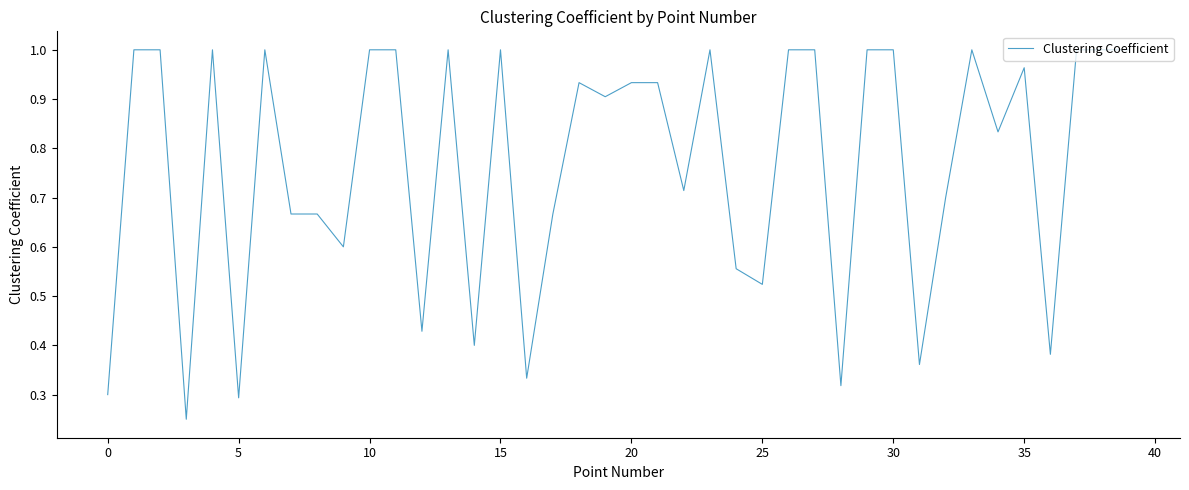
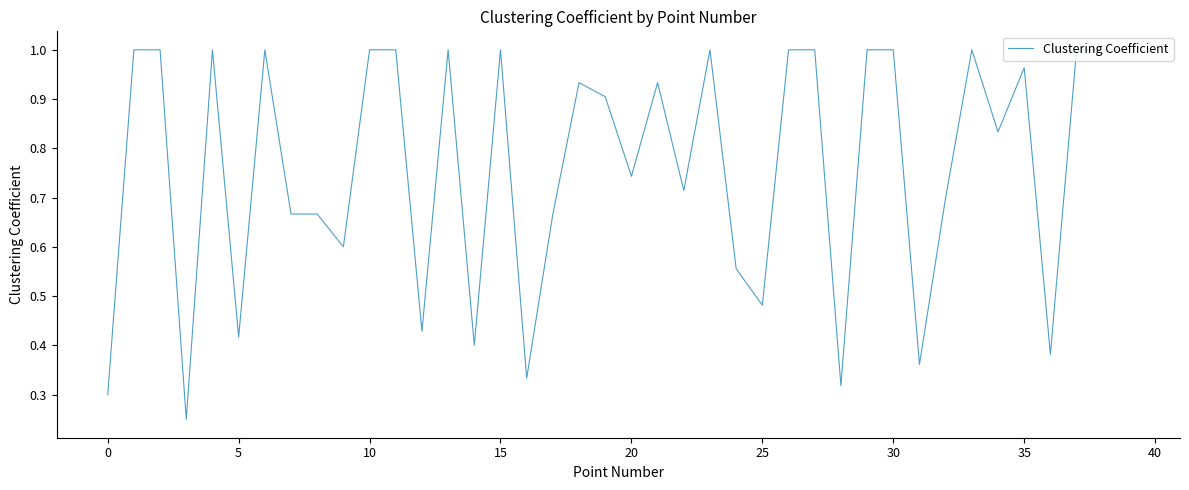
  {
    "0": 0.30,
-   "5": 0.29,
+   "5": 0.42,
    "10": 1.00,
    "15": 1.00,
-   "20": 0.93,
-   "25": 0.52,
+   "20": 0.74,
+   "25": 0.48,
    "30": 1.00,
    "35": 0.96
  }
